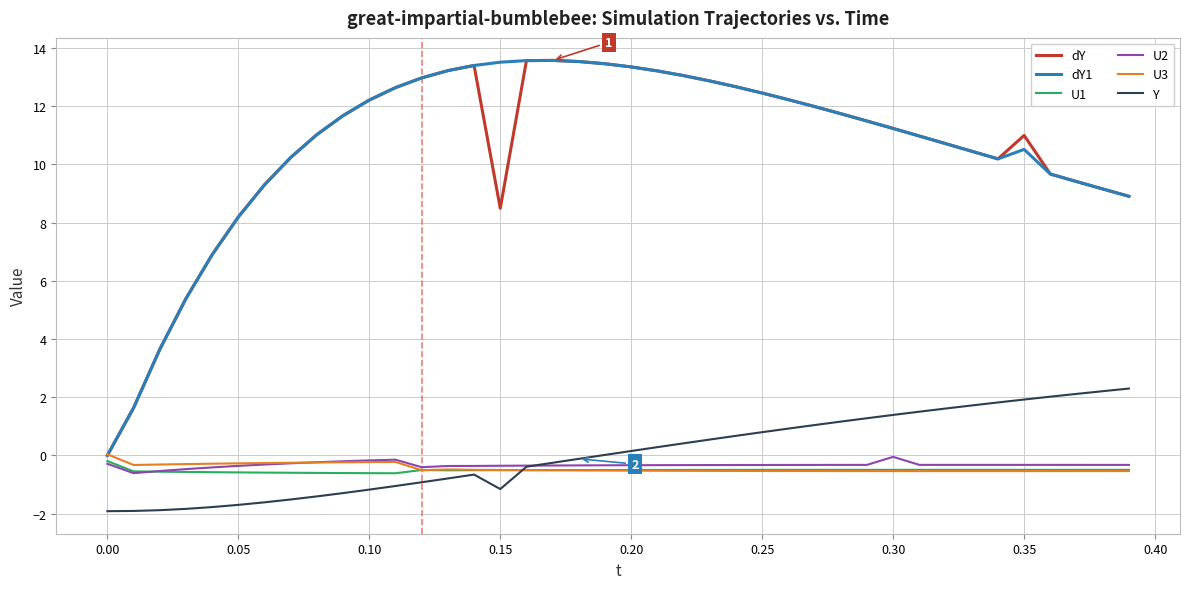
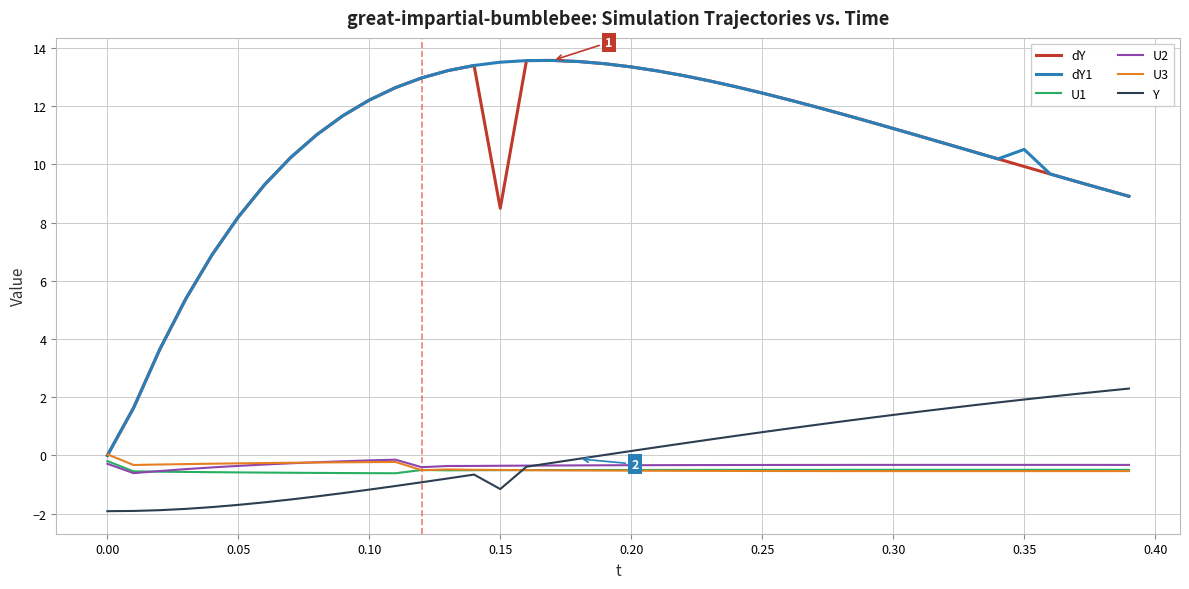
  {
    "dY": {
      "0.15": 8.5,
-     "0.35": 11.0
+     "0.35": 9.9
    },
    "dY1": {
      "0.15": 13.5,
      "0.35": 10.5
    },
    "U1": {
      "0.00": -0.2,
      "0.05": -0.6,
      "0.10": -0.6
    },
    "U2": {
      "0.00": -0.3,
      "0.05": -0.4,
      "0.15": -0.4,
      "0.25": -0.3,
-     "0.30": 0.0,
+     "0.30": -0.3,
      "0.35": -0.3
    },
    "U3": {
      "0.05": -0.3
    },
    "Y": {
      "0.00": -1.9,
      "0.05": -1.7,
      "0.10": -1.2,
      "0.15": -1.2,
      "0.20": 0.2,
      "0.25": 0.8,
      "0.30": 1.4,
      "0.35": 1.9
    }
  }
